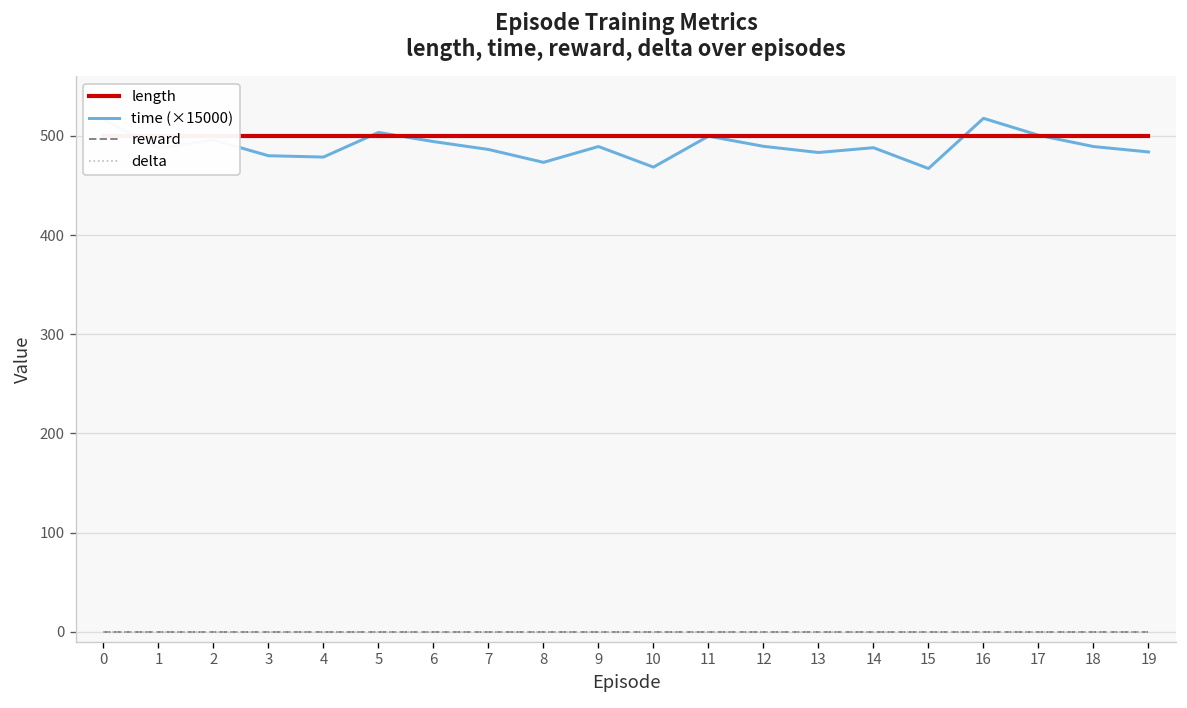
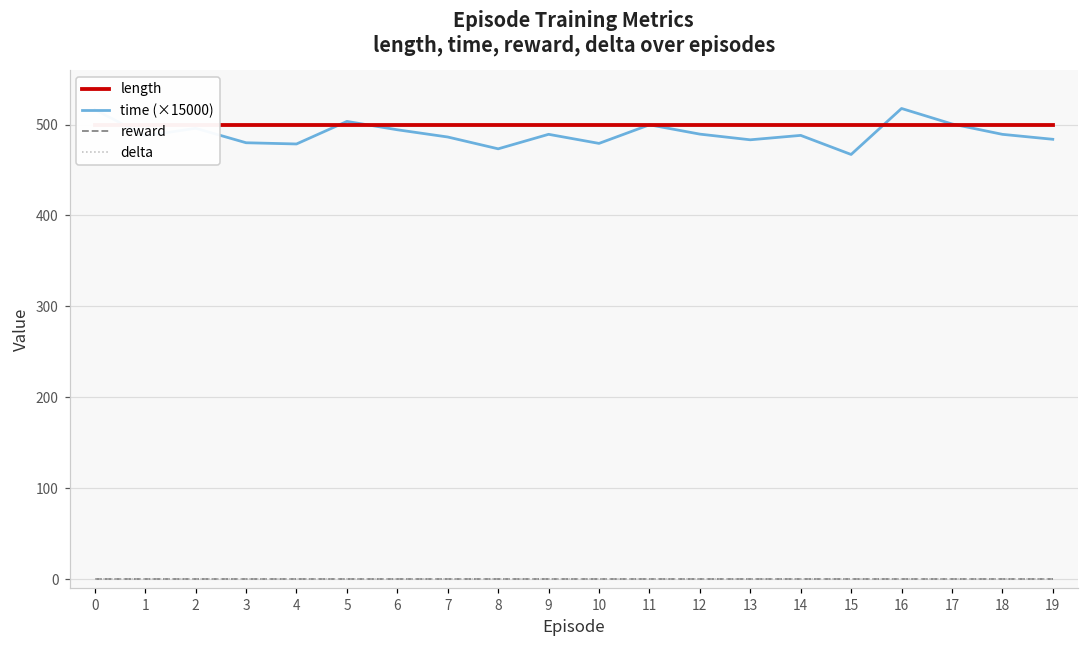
  {
    "length": {
      "3": 500,
      "4": 500,
      "5": 500,
      "6": 500,
      "7": 500,
      "8": 500,
      "9": 500,
      "10": 500,
      "12": 500,
      "13": 500,
      "14": 500,
      "15": 500,
      "16": 500,
      "18": 500,
      "19": 500
    },
    "time (×15000)": {
      "3": 480,
      "4": 480,
      "5": 500,
      "6": 490,
      "7": 490,
      "8": 470,
      "9": 490,
-     "10": 470,
+     "10": 480,
      "12": 490,
      "13": 480,
      "14": 490,
      "15": 470,
      "16": 520,
      "18": 490,
      "19": 480
    },
    "delta": {
      "0": 0,
      "1": 0,
      "2": 0,
      "3": 0,
      "4": 0,
      "5": 0,
      "6": 0,
      "7": 0,
      "8": 0,
      "9": 0,
      "10": 0,
      "11": 0,
      "12": 0,
      "13": 0,
      "14": 0,
      "15": 0,
      "16": 0,
      "17": 0,
      "18": 0,
      "19": 0
    }
  }
